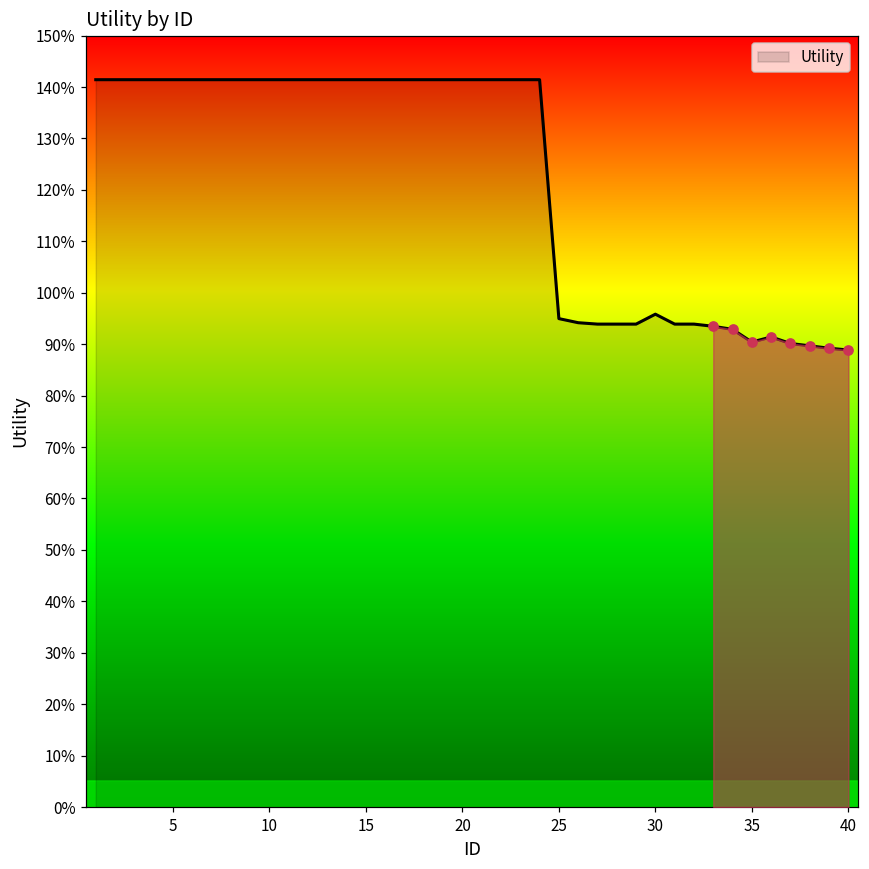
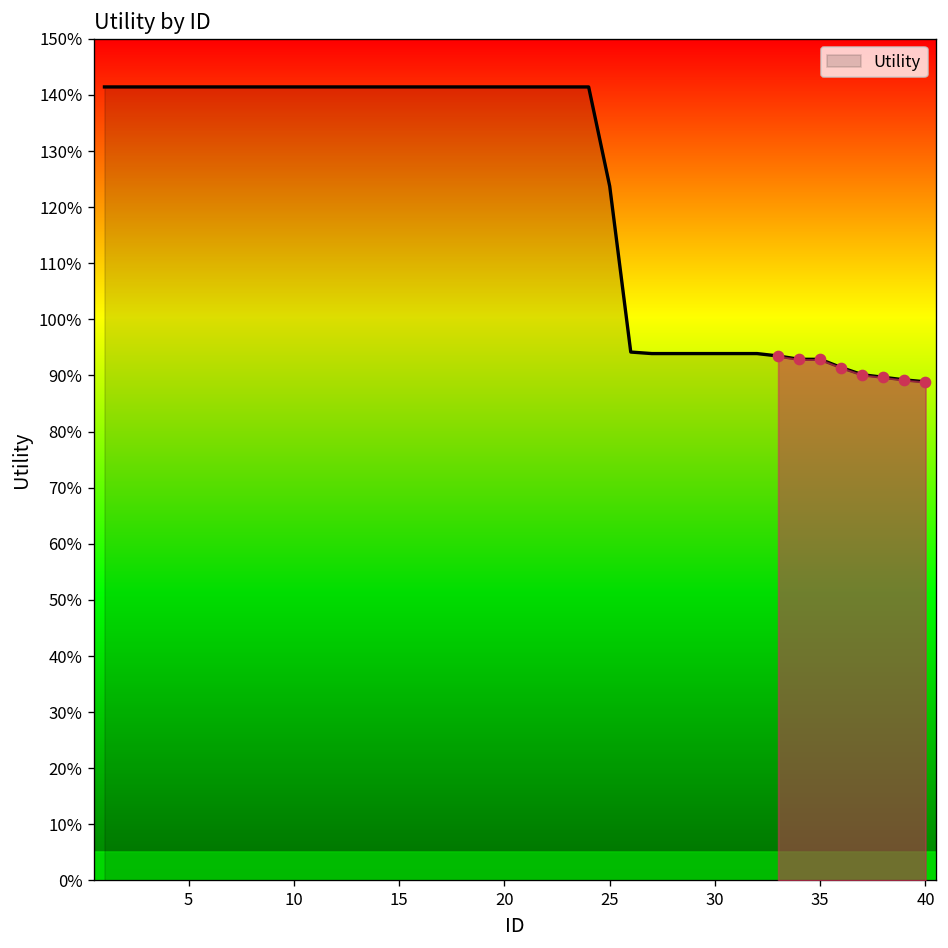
  {
    "Utility": {
      "5": "141%",
      "10": "141%",
      "15": "141%",
      "20": "141%",
-     "25": "95%",
-     "30": "96%",
-     "35": "90%"
+     "25": "124%",
+     "30": "94%",
+     "35": "93%"
    }
  }
